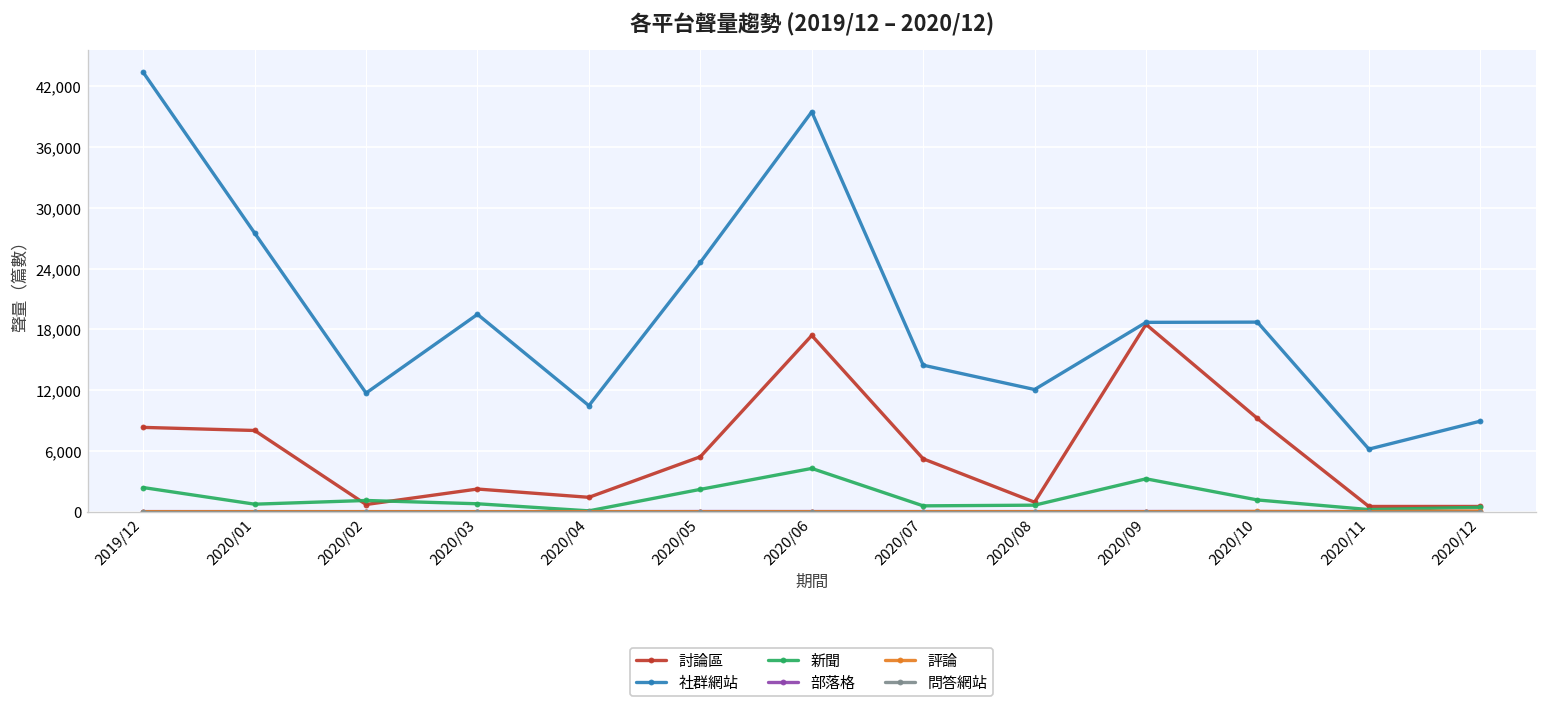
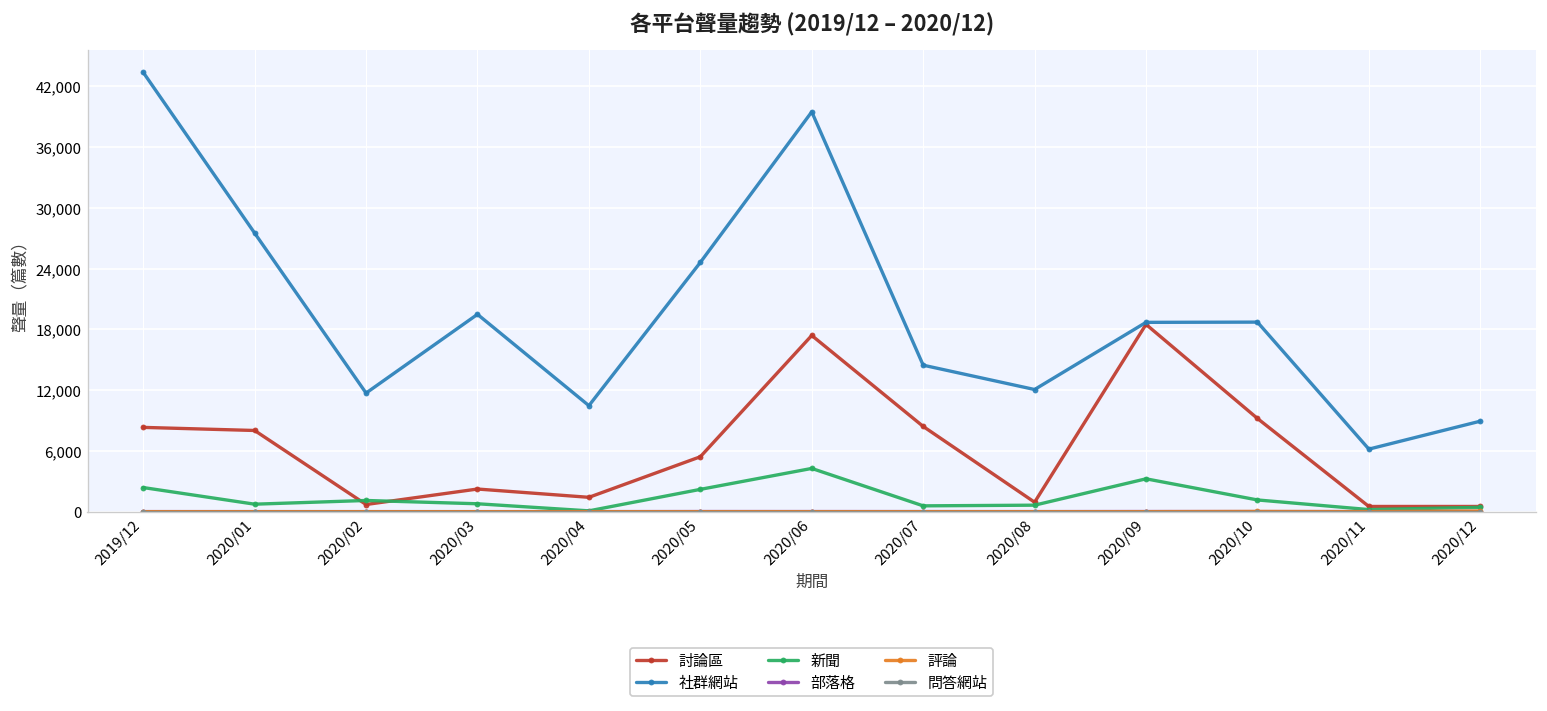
  {
    "討論區": {
      "2019/12": "8,000",
      "2020/01": "8,000",
      "2020/02": "1,000",
      "2020/03": "2,000",
      "2020/04": "1,000",
      "2020/05": "5,000",
      "2020/06": "17,000",
-     "2020/07": "5,000",
+     "2020/07": "8,000",
      "2020/10": "9,000",
      "2020/11": "1,000"
    },
    "社群網站": {
      "2019/12": "43,000",
      "2020/01": "28,000",
      "2020/02": "12,000",
      "2020/03": "19,000",
      "2020/04": "10,000",
      "2020/05": "25,000",
      "2020/06": "39,000",
      "2020/07": "14,000",
      "2020/08": "12,000",
      "2020/10": "19,000",
      "2020/11": "6,000",
      "2020/12": "9,000"
    },
    "新聞": {
      "2019/12": "2,000",
      "2020/01": "1,000",
      "2020/02": "1,000",
      "2020/03": "1,000",
      "2020/05": "2,000",
      "2020/06": "4,000",
      "2020/07": "1,000",
      "2020/09": "3,000",
      "2020/10": "1,000"
    }
  }
